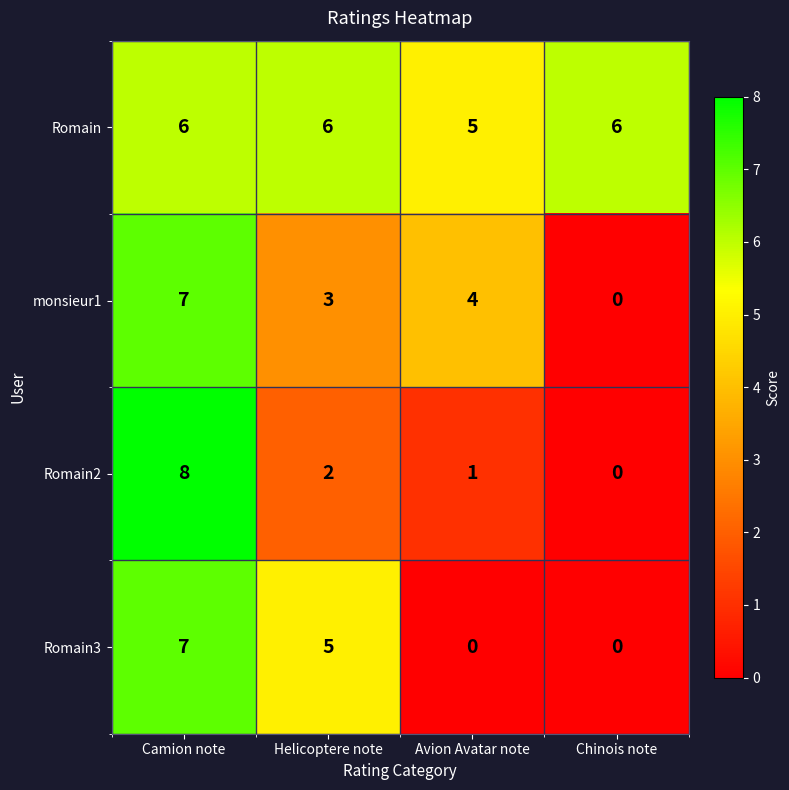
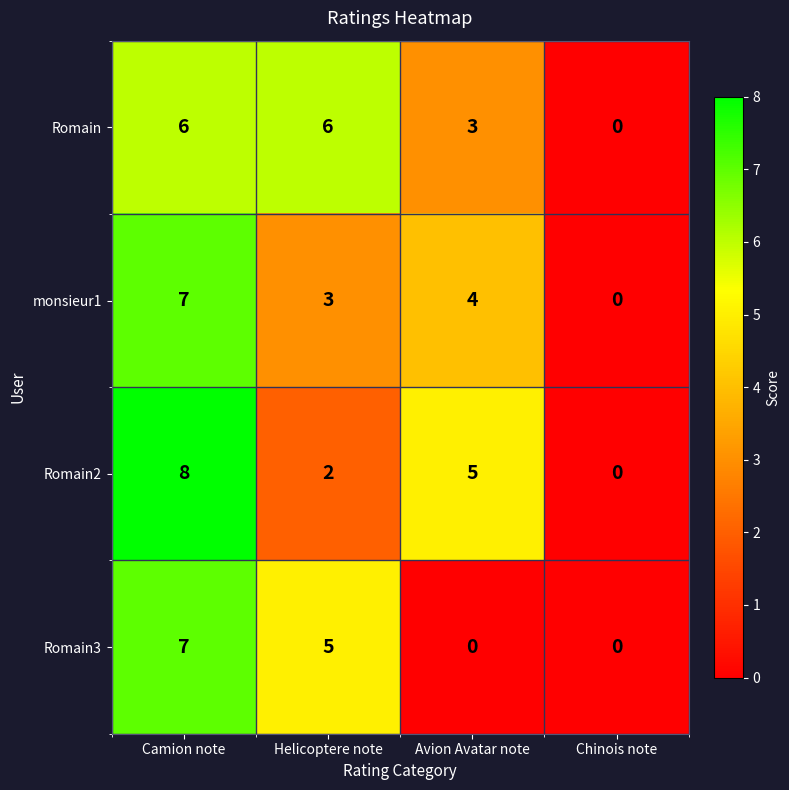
  {
    "Romain": {
      "Camion note": 6,
      "Helicoptere note": 6,
-     "Avion Avatar note": 5,
-     "Chinois note": 6
+     "Avion Avatar note": 3,
+     "Chinois note": 0
    },
    "monsieur1": {
      "Camion note": 7,
      "Helicoptere note": 3,
      "Avion Avatar note": 4,
      "Chinois note": 0
    },
    "Romain2": {
      "Camion note": 8,
      "Helicoptere note": 2,
-     "Avion Avatar note": 1,
+     "Avion Avatar note": 5,
      "Chinois note": 0
    },
    "Romain3": {
      "Camion note": 7,
      "Helicoptere note": 5,
      "Avion Avatar note": 0,
      "Chinois note": 0
    }
  }
